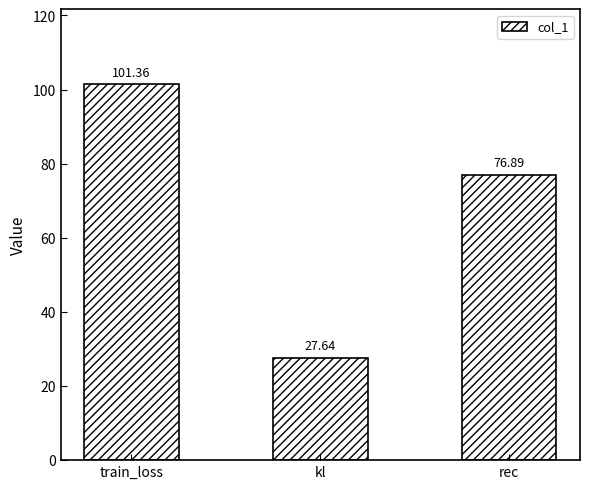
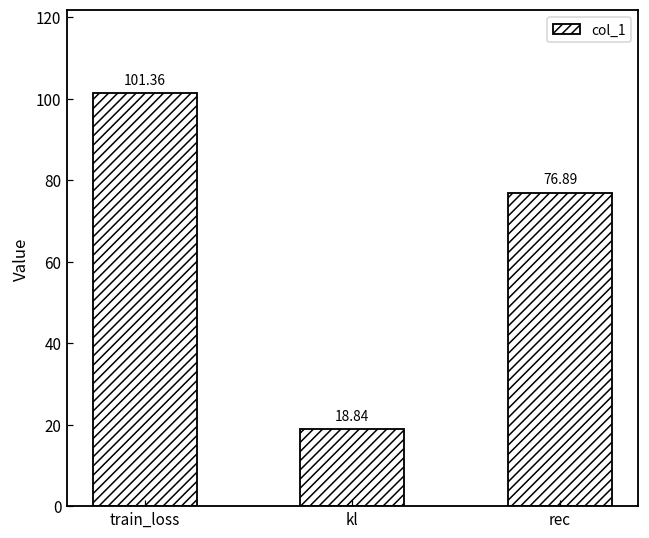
  {
    "train_loss": 101.36,
-   "kl": 27.64,
+   "kl": 18.84,
    "rec": 76.89
  }
